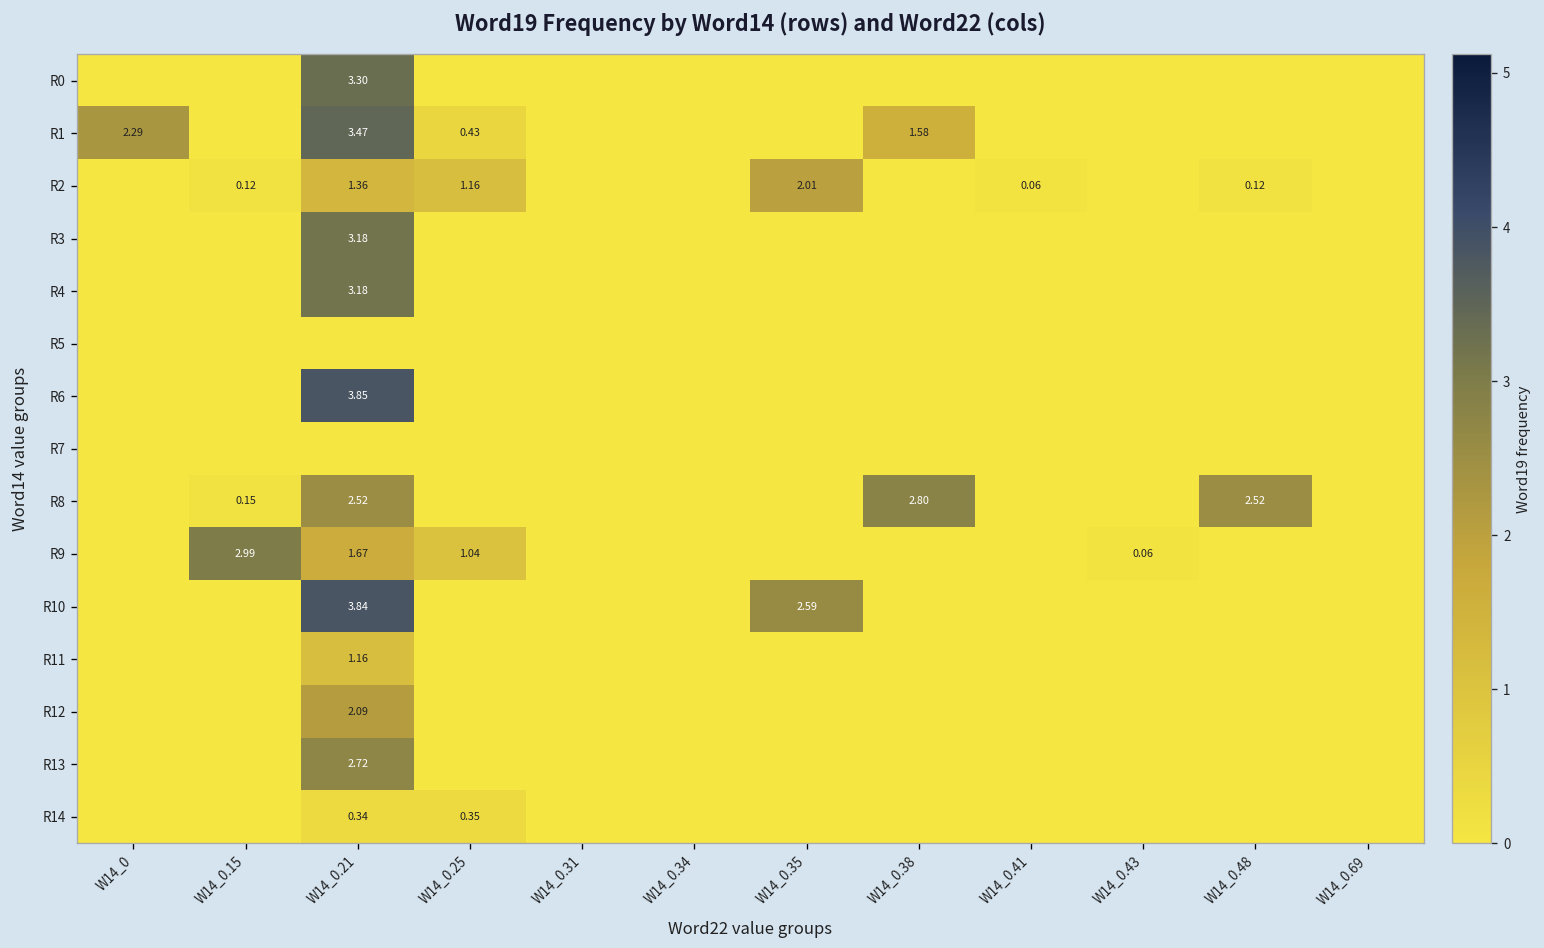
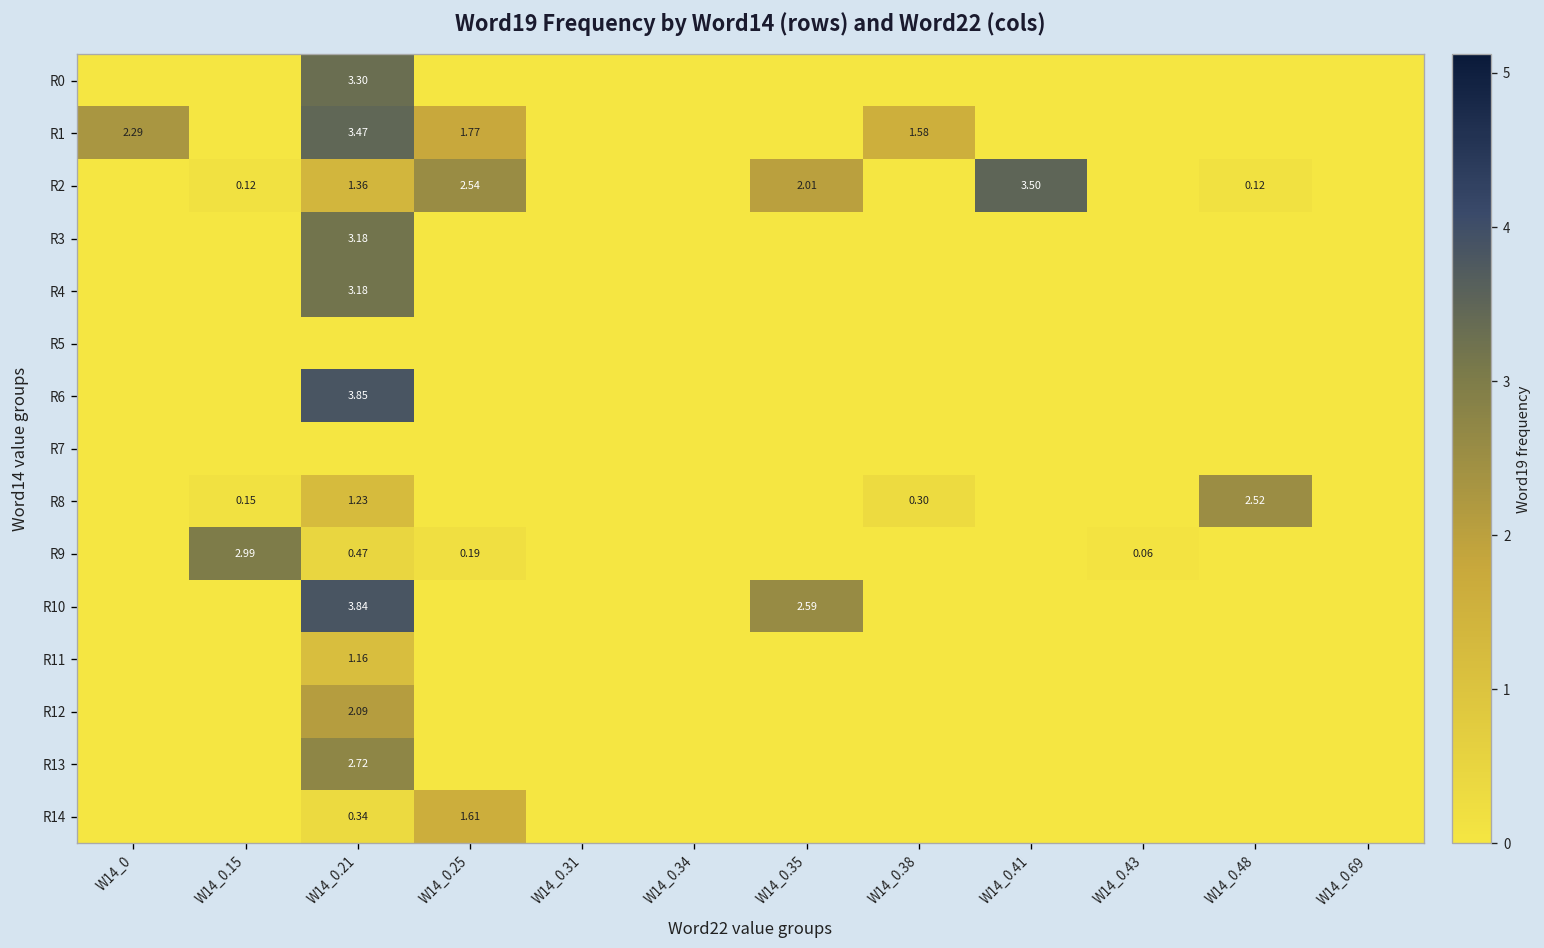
  {
    "R0": {
      "W14_0.21": 3.30
    },
    "R1": {
      "W14_0": 2.29,
      "W14_0.21": 3.47,
-     "W14_0.25": 0.43,
+     "W14_0.25": 1.77,
      "W14_0.38": 1.58
    },
    "R2": {
      "W14_0.15": 0.12,
      "W14_0.21": 1.36,
-     "W14_0.25": 1.16,
+     "W14_0.25": 2.54,
      "W14_0.35": 2.01,
-     "W14_0.41": 0.06,
+     "W14_0.41": 3.50,
      "W14_0.48": 0.12
    },
    "R3": {
      "W14_0.21": 3.18
    },
    "R4": {
      "W14_0.21": 3.18
    },
    "R6": {
      "W14_0.21": 3.85
    },
    "R8": {
      "W14_0.15": 0.15,
-     "W14_0.21": 2.52,
-     "W14_0.38": 2.80,
+     "W14_0.21": 1.23,
+     "W14_0.38": 0.30,
      "W14_0.48": 2.52
    },
    "R9": {
      "W14_0.15": 2.99,
-     "W14_0.21": 1.67,
-     "W14_0.25": 1.04,
+     "W14_0.21": 0.47,
+     "W14_0.25": 0.19,
      "W14_0.43": 0.06
    },
    "R10": {
      "W14_0.21": 3.84,
      "W14_0.35": 2.59
    },
    "R11": {
      "W14_0.21": 1.16
    },
    "R12": {
      "W14_0.21": 2.09
    },
    "R13": {
      "W14_0.21": 2.72
    },
    "R14": {
      "W14_0.21": 0.34,
-     "W14_0.25": 0.35
+     "W14_0.25": 1.61
    }
  }
